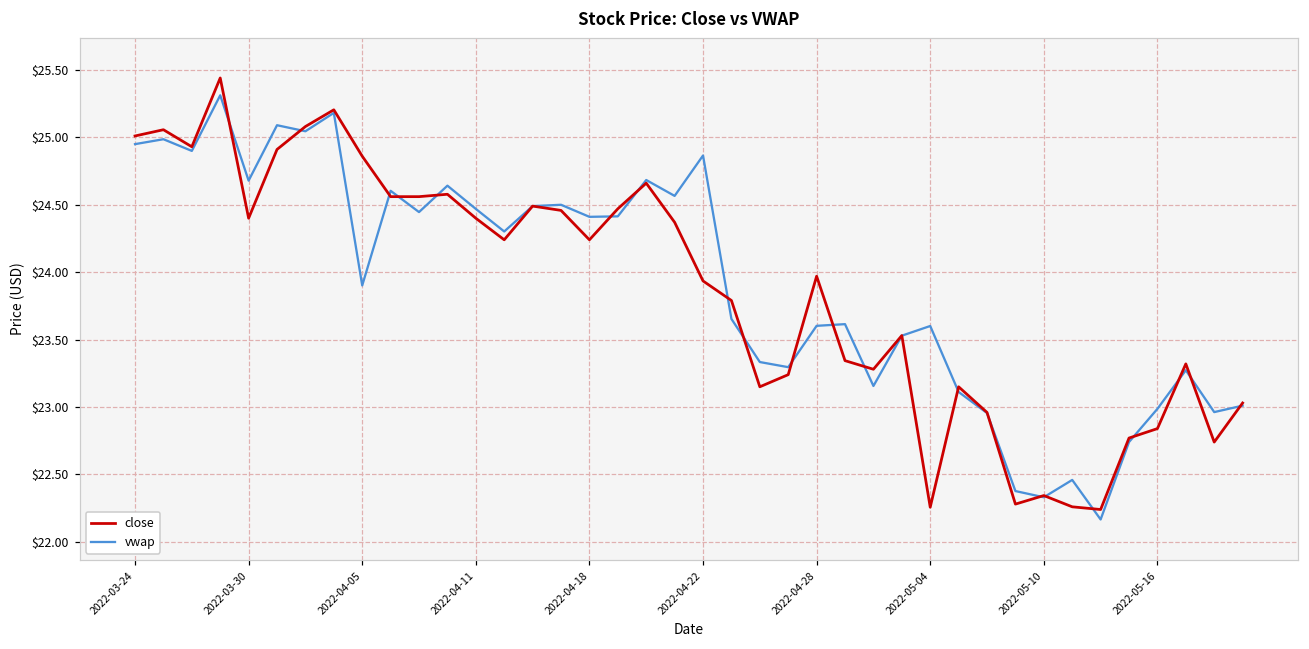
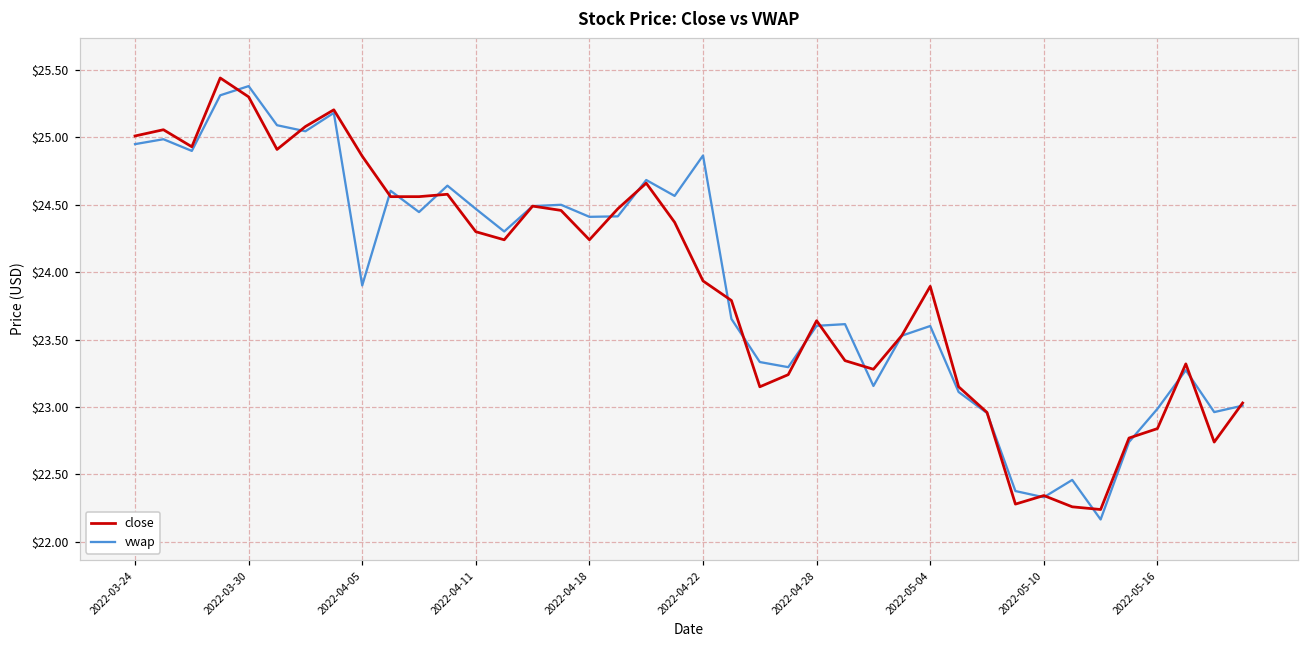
  {
    "close": {
      "2022-03-24": "$25.01",
-     "2022-03-30": "$24.4",
+     "2022-03-30": "$25.3",
      "2022-04-05": "$24.86",
-     "2022-04-11": "$24.4",
+     "2022-04-11": "$24.3",
      "2022-04-18": "$24.24",
      "2022-04-22": "$23.94",
-     "2022-04-28": "$23.97",
-     "2022-05-04": "$22.26",
+     "2022-04-28": "$23.64",
+     "2022-05-04": "$23.90",
      "2022-05-16": "$22.84"
    },
    "vwap": {
      "2022-03-24": "$24.95",
-     "2022-03-30": "$24.68",
+     "2022-03-30": "$25.38",
      "2022-04-05": "$23.90",
      "2022-04-11": "$24.47",
      "2022-04-18": "$24.41",
      "2022-04-22": "$24.86",
      "2022-04-28": "$23.60",
      "2022-05-04": "$23.60",
      "2022-05-16": "$22.99"
    }
  }
